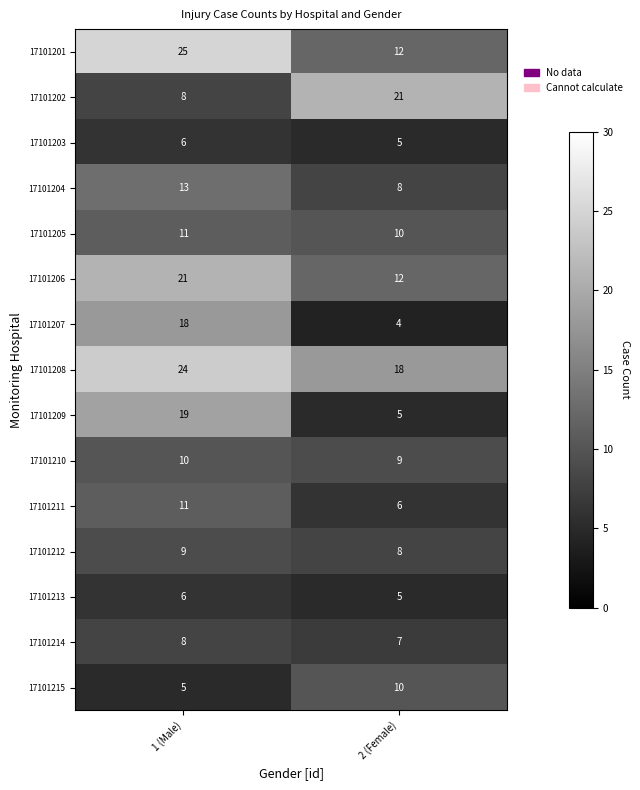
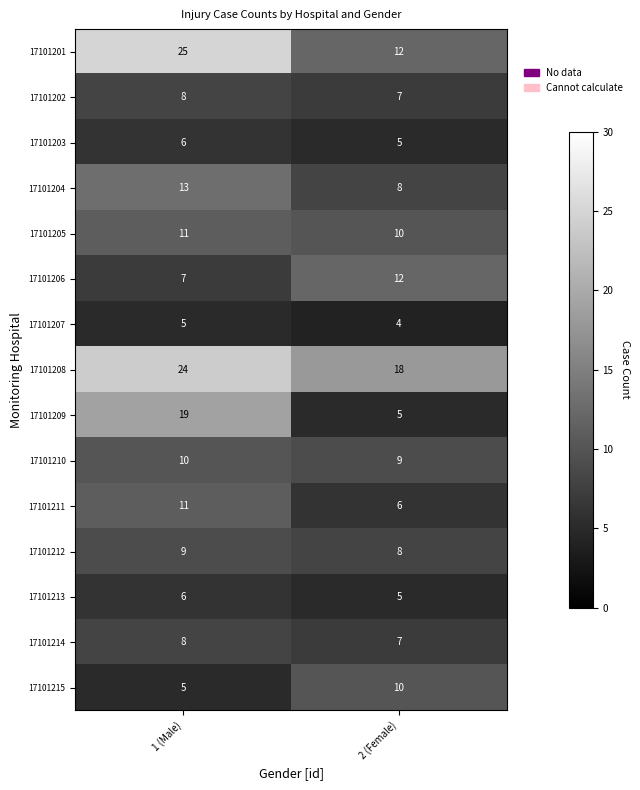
  {
    "17101201": {
      "1 (Male)": 25,
      "2 (Female)": 12
    },
    "17101202": {
      "1 (Male)": 8,
-     "2 (Female)": 21
+     "2 (Female)": 7
    },
    "17101203": {
      "1 (Male)": 6,
      "2 (Female)": 5
    },
    "17101204": {
      "1 (Male)": 13,
      "2 (Female)": 8
    },
    "17101205": {
      "1 (Male)": 11,
      "2 (Female)": 10
    },
    "17101206": {
-     "1 (Male)": 21,
+     "1 (Male)": 7,
      "2 (Female)": 12
    },
    "17101207": {
-     "1 (Male)": 18,
+     "1 (Male)": 5,
      "2 (Female)": 4
    },
    "17101208": {
      "1 (Male)": 24,
      "2 (Female)": 18
    },
    "17101209": {
      "1 (Male)": 19,
      "2 (Female)": 5
    },
    "17101210": {
      "1 (Male)": 10,
      "2 (Female)": 9
    },
    "17101211": {
      "1 (Male)": 11,
      "2 (Female)": 6
    },
    "17101212": {
      "1 (Male)": 9,
      "2 (Female)": 8
    },
    "17101213": {
      "1 (Male)": 6,
      "2 (Female)": 5
    },
    "17101214": {
      "1 (Male)": 8,
      "2 (Female)": 7
    },
    "17101215": {
      "1 (Male)": 5,
      "2 (Female)": 10
    }
  }
